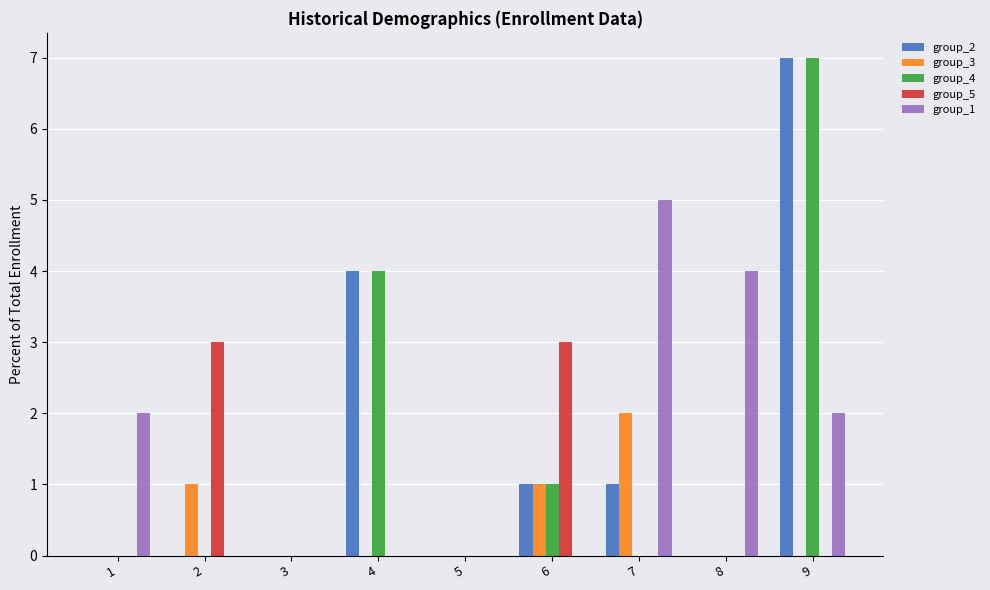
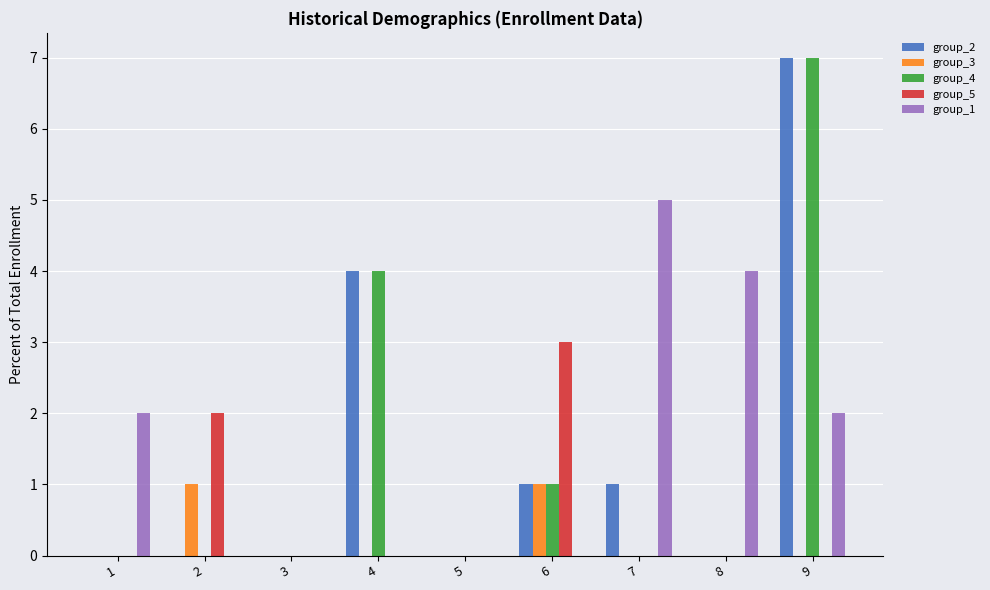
  {
    "group_2": {
      "1": 0,
      "2": 0,
      "3": 0,
      "4": 4,
      "5": 0,
      "6": 1,
      "7": 1,
      "8": 0,
      "9": 7
    },
    "group_3": {
      "1": 0,
      "2": 1,
      "3": 0,
      "4": 0,
      "5": 0,
      "6": 1,
-     "7": 2,
+     "7": 0,
      "8": 0,
      "9": 0
    },
    "group_4": {
      "1": 0,
      "2": 0,
      "3": 0,
      "4": 4,
      "5": 0,
      "6": 1,
      "7": 0,
      "8": 0,
      "9": 7
    },
    "group_5": {
      "1": 0,
-     "2": 3,
+     "2": 2,
      "3": 0,
      "4": 0,
      "5": 0,
      "6": 3,
      "7": 0,
      "8": 0,
      "9": 0
    },
    "group_1": {
      "1": 2,
      "2": 0,
      "3": 0,
      "4": 0,
      "5": 0,
      "6": 0,
      "7": 5,
      "8": 4,
      "9": 2
    }
  }
